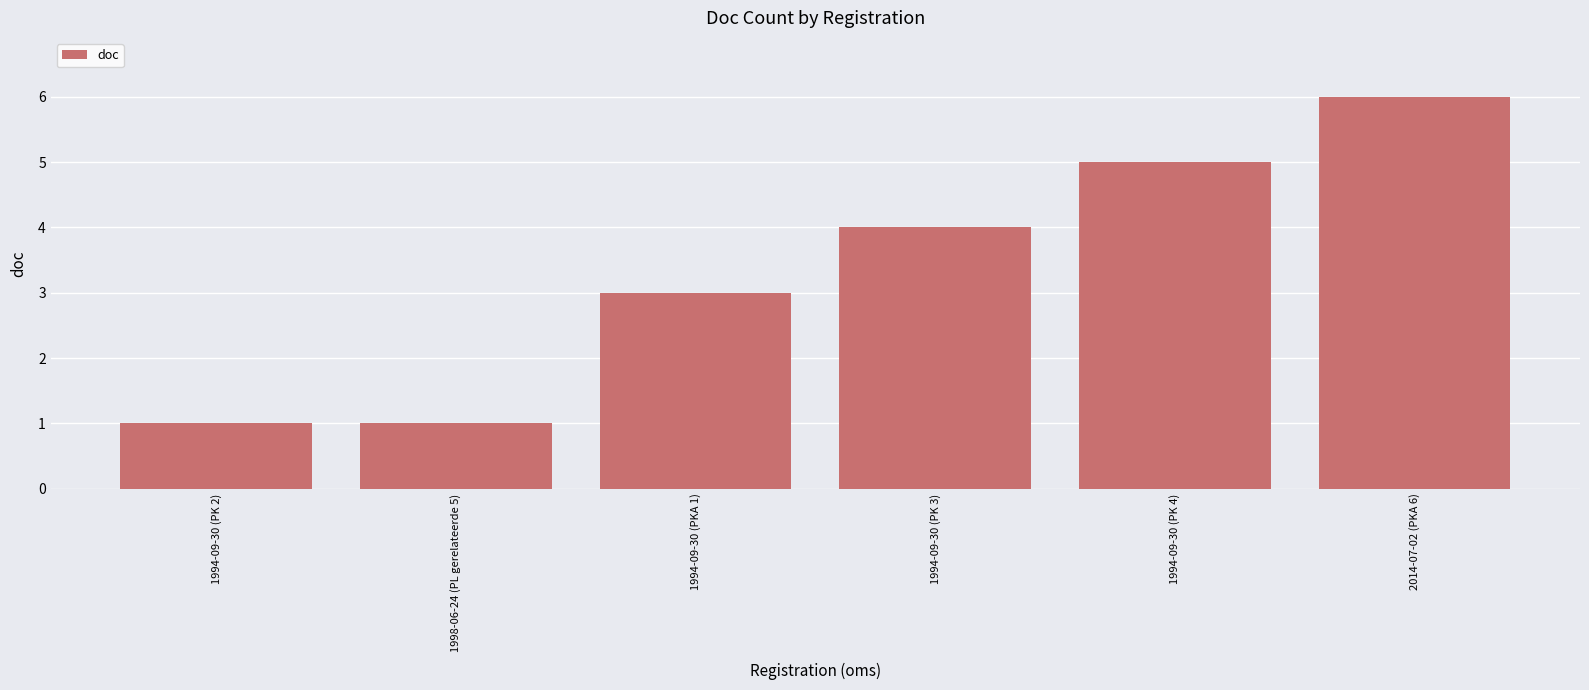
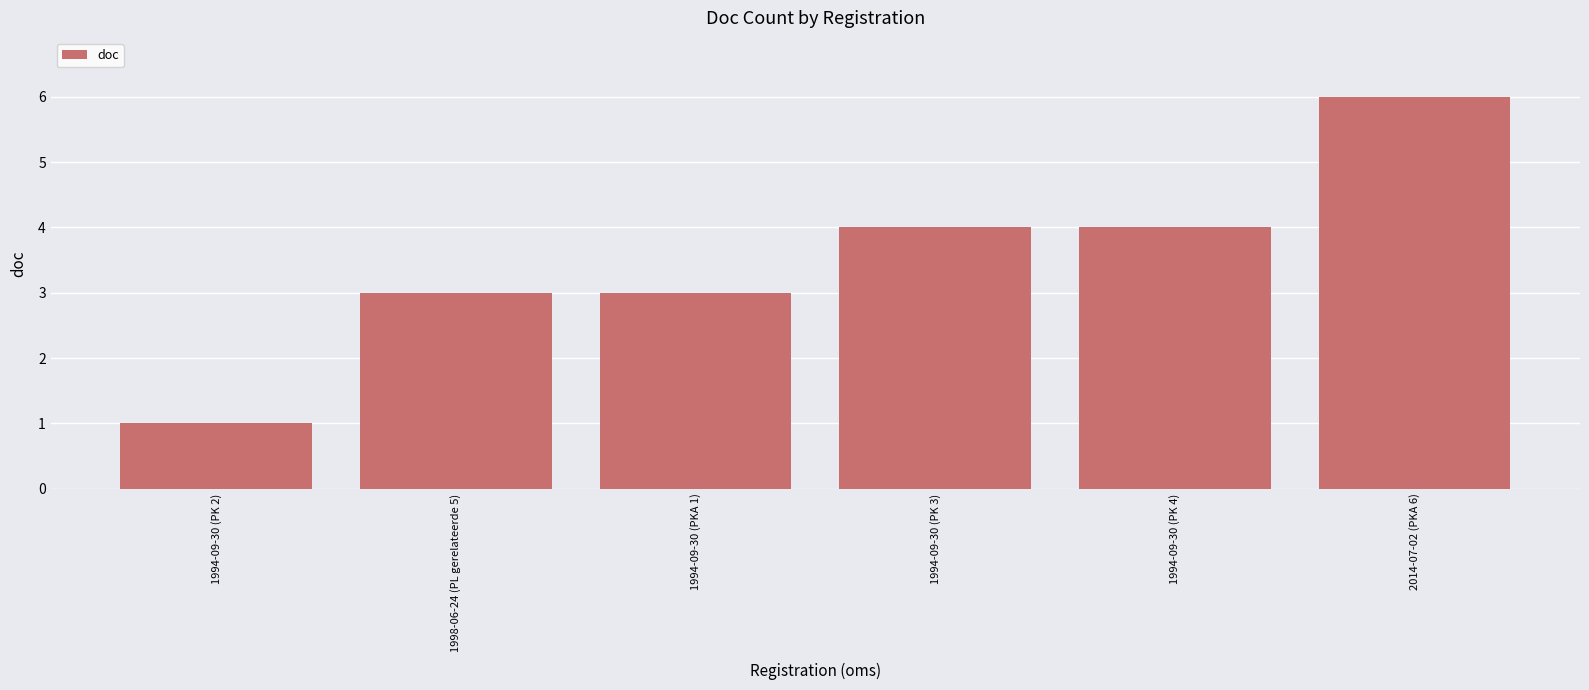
  {
    "1994-09-30 (PK 2)": 1,
-   "1998-06-24 (PL gerelateerde 5)": 1,
+   "1998-06-24 (PL gerelateerde 5)": 3,
    "1994-09-30 (PKA 1)": 3,
    "1994-09-30 (PK 3)": 4,
-   "1994-09-30 (PK 4)": 5,
+   "1994-09-30 (PK 4)": 4,
    "2014-07-02 (PKA 6)": 6
  }
